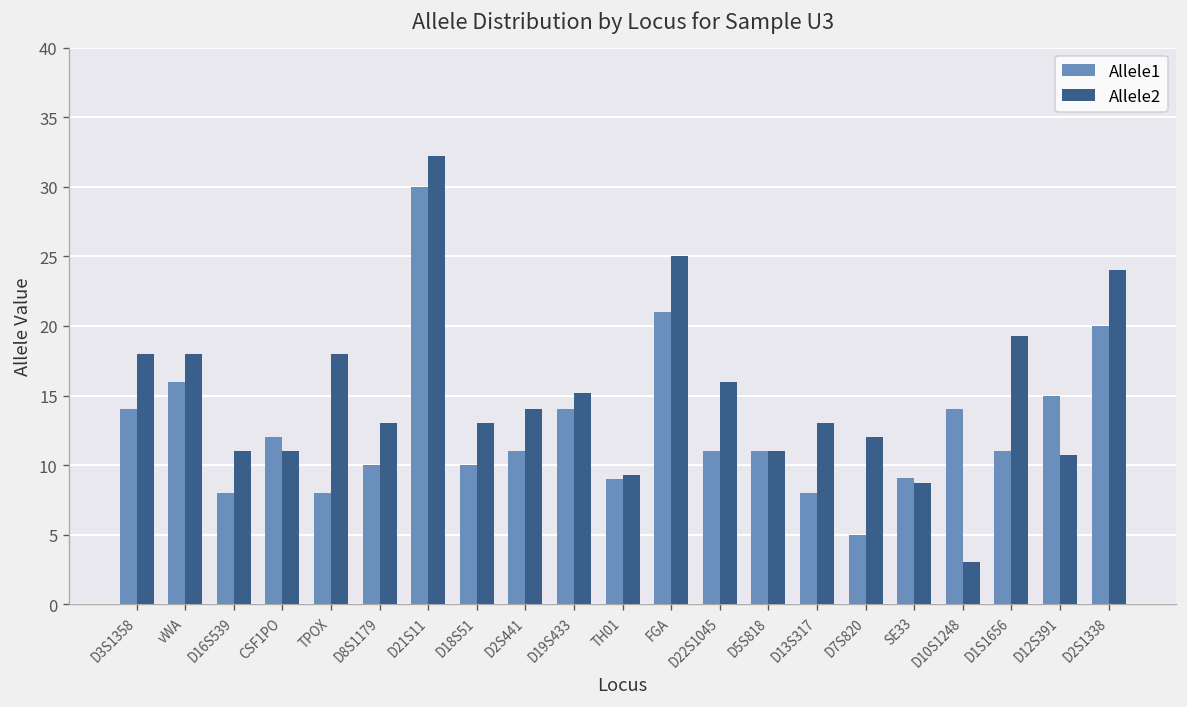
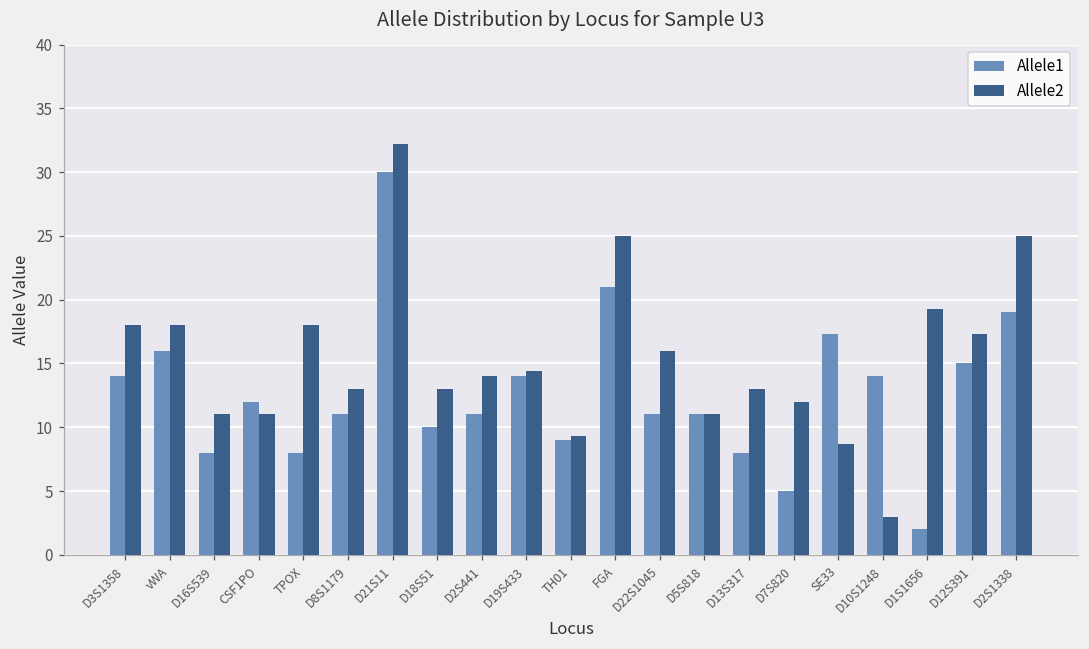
  {
    "Allele1": {
      "D3S1358": 14.0,
      "vWA": 16.0,
      "D16S539": 8.0,
      "CSF1PO": 12.0,
      "TPOX": 8.0,
-     "D8S1179": 10,
+     "D8S1179": 11,
      "D21S11": 30.0,
      "D18S51": 10.0,
      "D2S441": 11.0,
      "D19S433": 14.0,
      "TH01": 9.0,
      "FGA": 21.0,
      "D22S1045": 11.0,
      "D5S818": 11.0,
      "D13S317": 8.0,
      "D7S820": 5.0,
-     "SE33": 9.1,
+     "SE33": 17.3,
      "D10S1248": 14.0,
-     "D1S1656": 11,
+     "D1S1656": 2,
      "D12S391": 15.0,
-     "D2S1338": 20
+     "D2S1338": 19
    },
    "Allele2": {
      "D3S1358": 18.0,
      "vWA": 18.0,
      "D16S539": 11.0,
      "CSF1PO": 11.0,
      "TPOX": 18.0,
      "D8S1179": 13.0,
      "D21S11": 32.2,
      "D18S51": 13.0,
      "D2S441": 14.0,
-     "D19S433": 15.2,
+     "D19S433": 14.4,
      "TH01": 9.3,
      "FGA": 25.0,
      "D22S1045": 16.0,
      "D5S818": 11.0,
      "D13S317": 13.0,
      "D7S820": 12.0,
      "SE33": 8.7,
      "D10S1248": 3.0,
      "D1S1656": 19.3,
-     "D12S391": 10.7,
-     "D2S1338": 24
+     "D12S391": 17.3,
+     "D2S1338": 25
    }
  }
